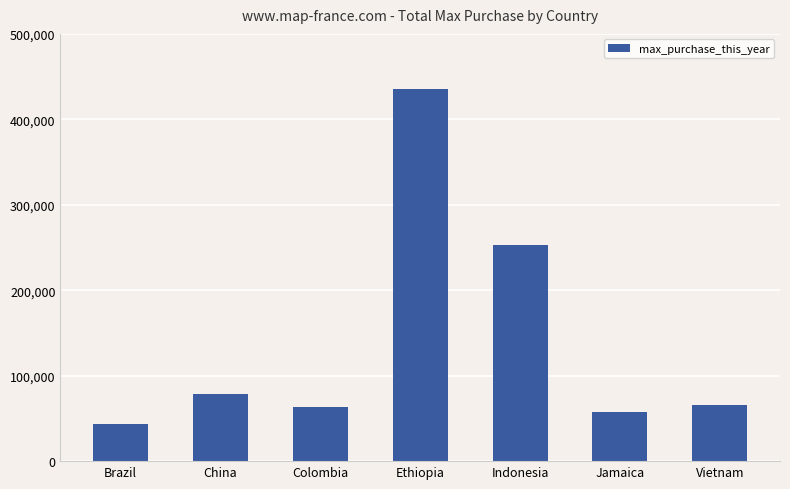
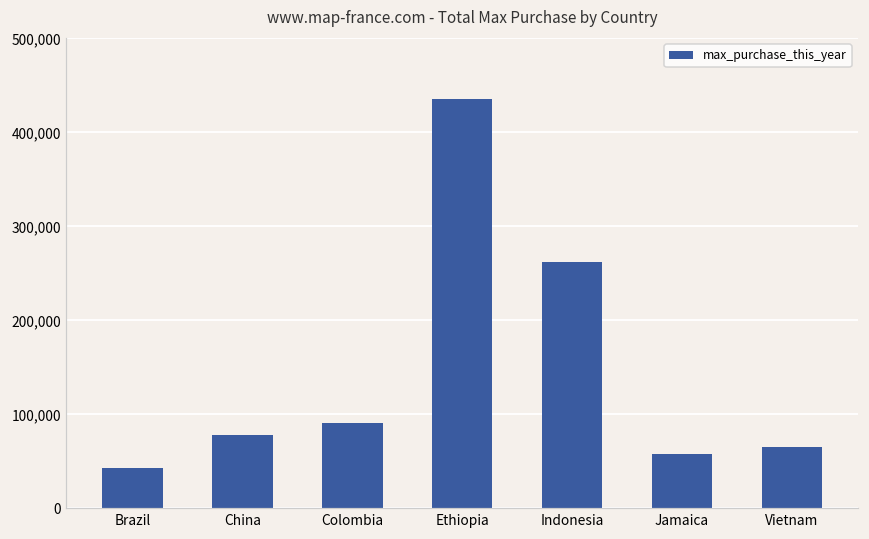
  {
    "Brazil": "40,000",
    "China": "80,000",
-   "Colombia": "60,000",
+   "Colombia": "90,000",
    "Ethiopia": "430,000",
-   "Indonesia": "250,000",
+   "Indonesia": "260,000",
    "Jamaica": "60,000",
    "Vietnam": "70,000"
  }
